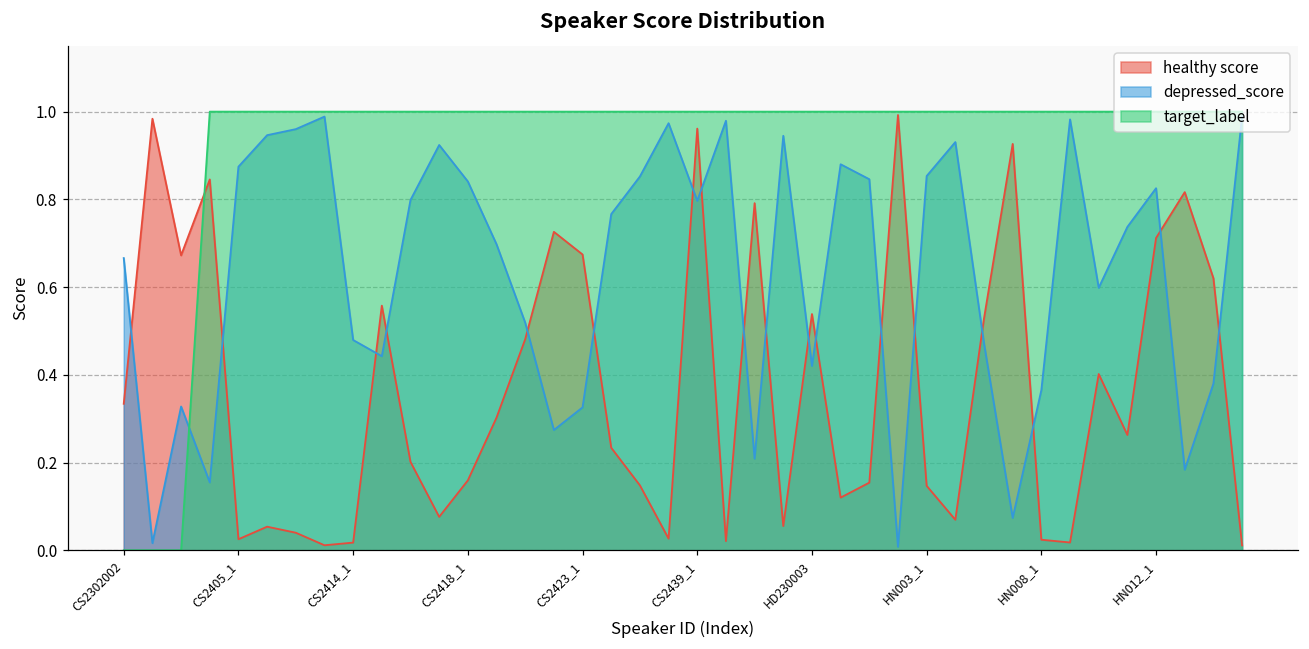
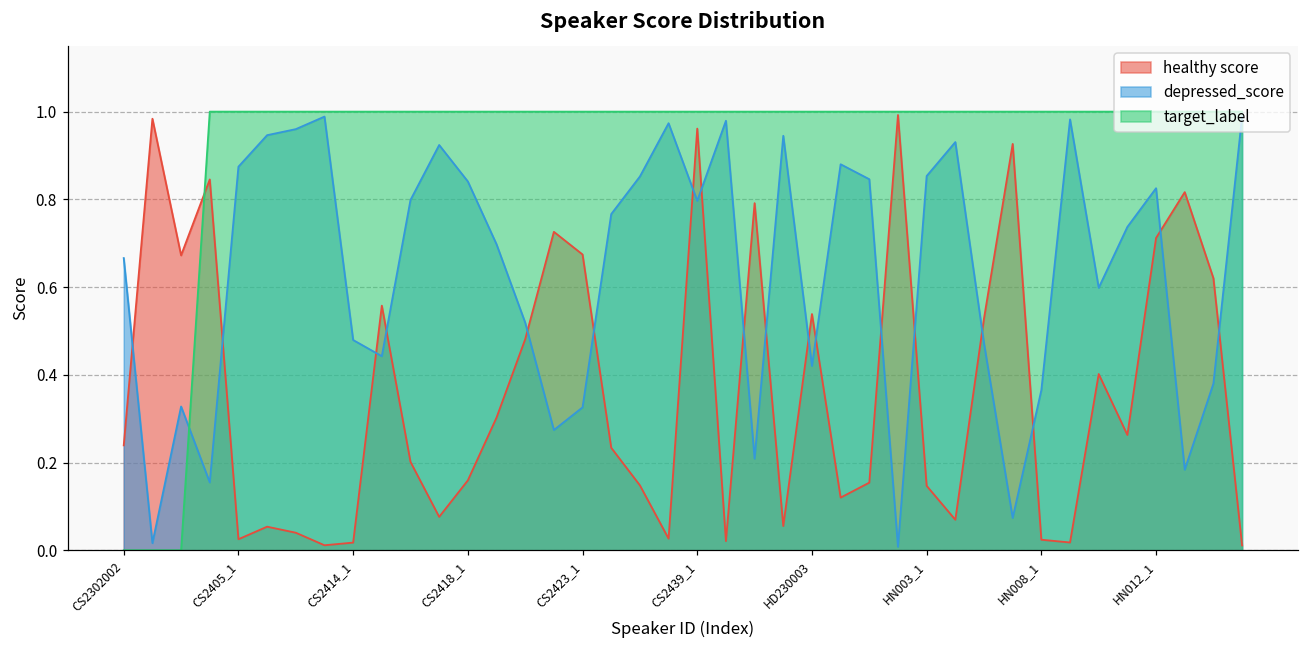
  {
    "healthy score": {
-     "CS2302002": 0.33,
+     "CS2302002": 0.24,
      "CS2405_1": 0.03,
      "CS2414_1": 0.02,
      "CS2418_1": 0.16,
      "CS2423_1": 0.67,
      "CS2439_1": 0.96,
      "HD230003": 0.54,
      "HN003_1": 0.15,
      "HN008_1": 0.02,
      "HN012_1": 0.71
    },
    "depressed_score": {
      "CS2302002": 0.67,
      "CS2405_1": 0.87,
      "CS2414_1": 0.48,
      "CS2418_1": 0.84,
      "CS2423_1": 0.33,
      "CS2439_1": 0.80,
      "HD230003": 0.42,
      "HN003_1": 0.85,
      "HN008_1": 0.37,
      "HN012_1": 0.83
    },
    "target_label": {
      "CS2302002": 0.00,
      "CS2405_1": 1.00,
      "CS2414_1": 1.00,
      "CS2418_1": 1.00,
      "CS2423_1": 1.00,
      "CS2439_1": 1.00,
      "HD230003": 1.00,
      "HN003_1": 1.00,
      "HN008_1": 1.00
    }
  }
